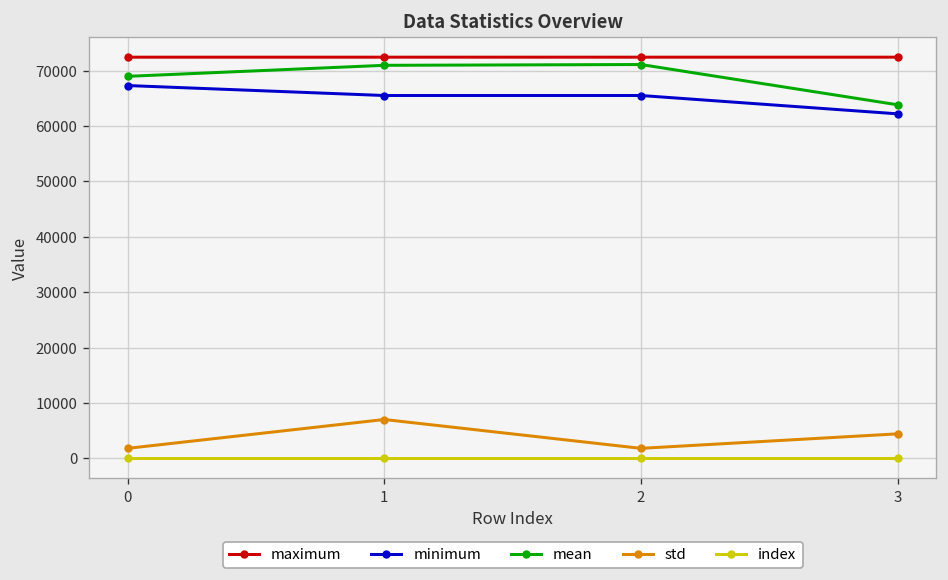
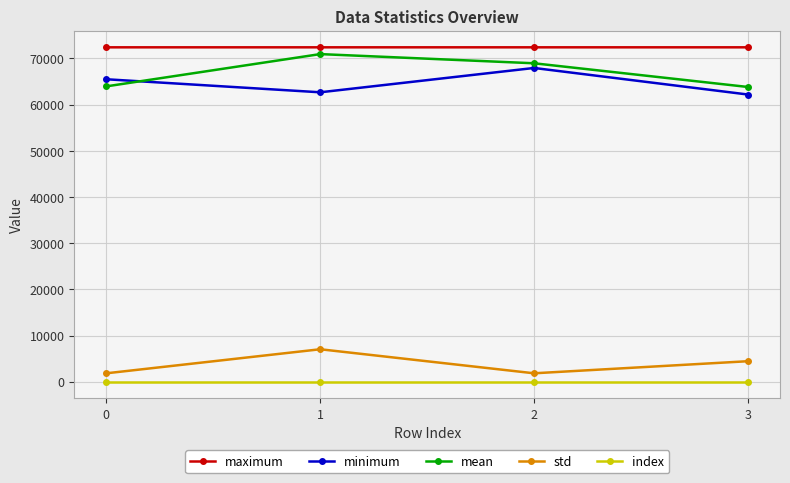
  {
    "maximum": {
      "0": 72000,
      "1": 72000,
      "2": 72000,
      "3": 72000
    },
    "minimum": {
-     "0": 67000,
-     "1": 65000,
-     "2": 65000,
+     "0": 65000,
+     "1": 63000,
+     "2": 68000,
      "3": 62000
    },
    "mean": {
-     "0": 69000,
+     "0": 64000,
      "1": 71000,
-     "2": 71000,
+     "2": 69000,
      "3": 64000
    },
    "std": {
      "0": 2000,
      "1": 7000,
      "2": 2000,
      "3": 4000
    },
    "index": {
      "0": 0,
      "1": 0,
      "2": 0,
      "3": 0
    }
  }
